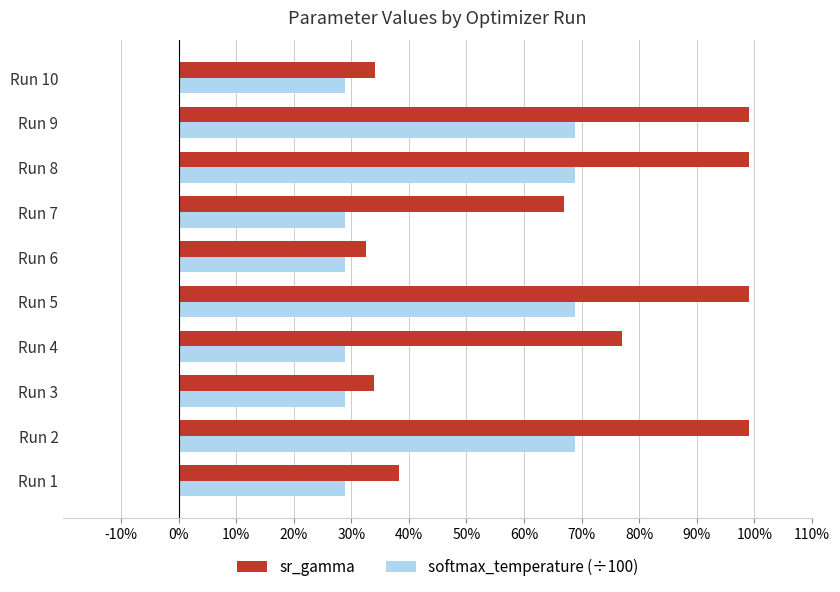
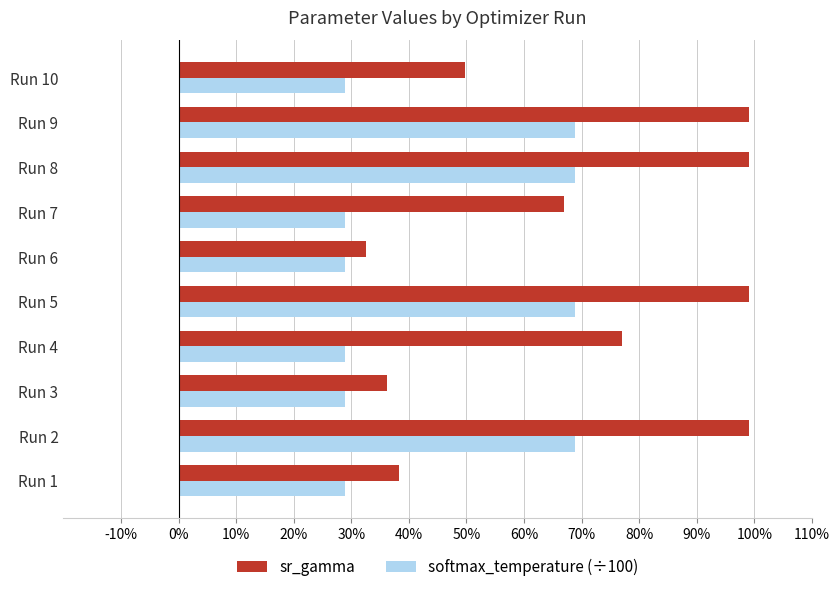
  {
    "sr_gamma": {
-     "Run 10": "34%",
+     "Run 10": "50%",
      "Run 9": "99%",
      "Run 8": "99%",
      "Run 7": "67%",
      "Run 6": "33%",
      "Run 5": "99%",
      "Run 4": "77%",
-     "Run 3": "34%",
+     "Run 3": "36%",
      "Run 2": "99%",
      "Run 1": "38%"
    },
    "softmax_temperature (÷100)": {
      "Run 10": "29%",
      "Run 9": "69%",
      "Run 8": "69%",
      "Run 7": "29%",
      "Run 6": "29%",
      "Run 5": "69%",
      "Run 4": "29%",
      "Run 3": "29%",
      "Run 2": "69%",
      "Run 1": "29%"
    }
  }
